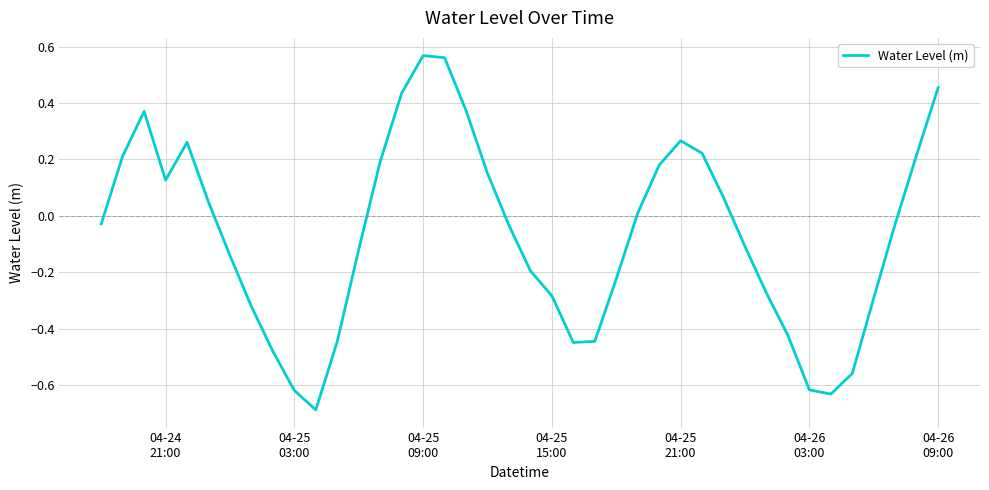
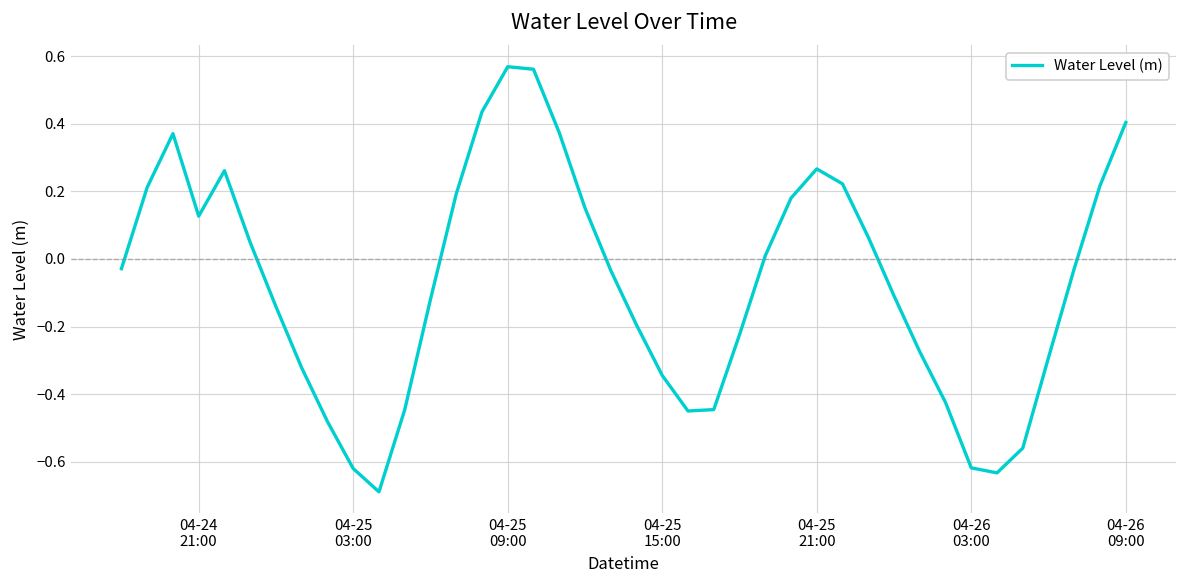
  {
    "04-24 21:00": 0.13,
    "04-25 03:00": -0.62,
    "04-25 09:00": 0.57,
-   "04-25 15:00": -0.28,
+   "04-25 15:00": -0.34,
    "04-25 21:00": 0.27,
    "04-26 03:00": -0.62,
-   "04-26 09:00": 0.45
+   "04-26 09:00": 0.40
  }
